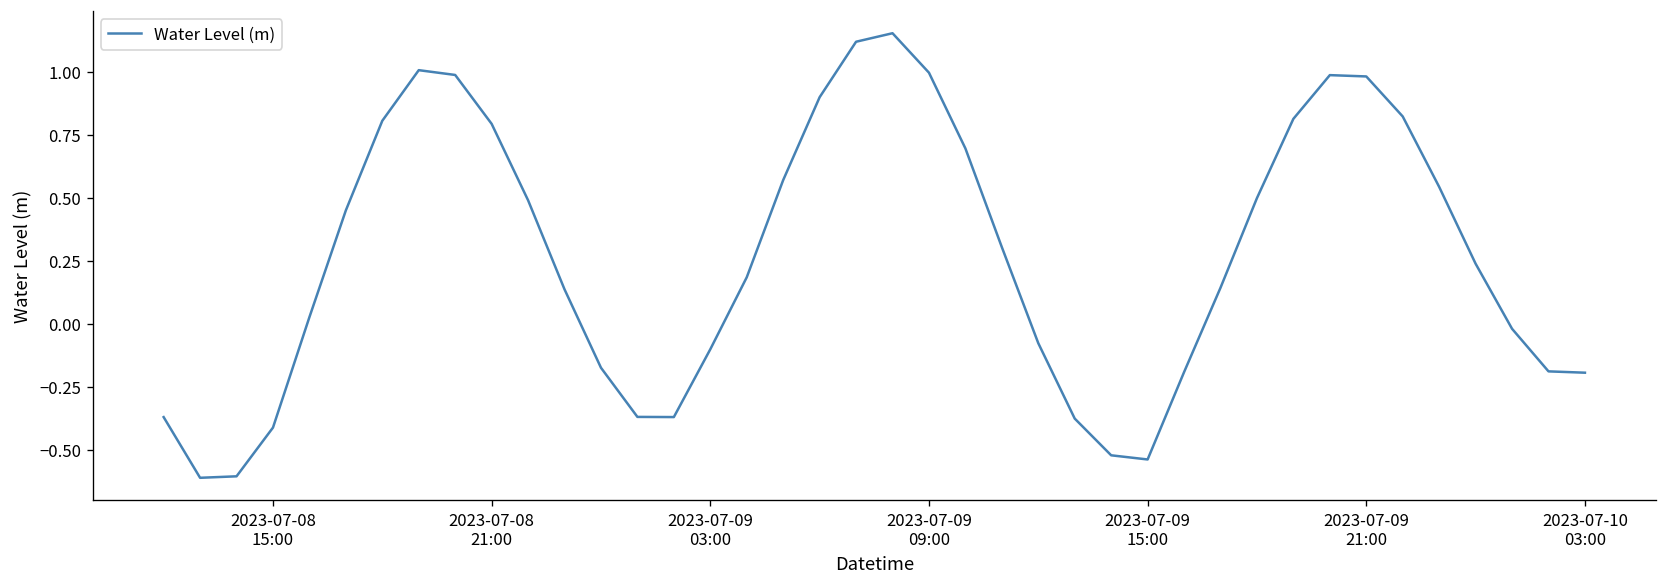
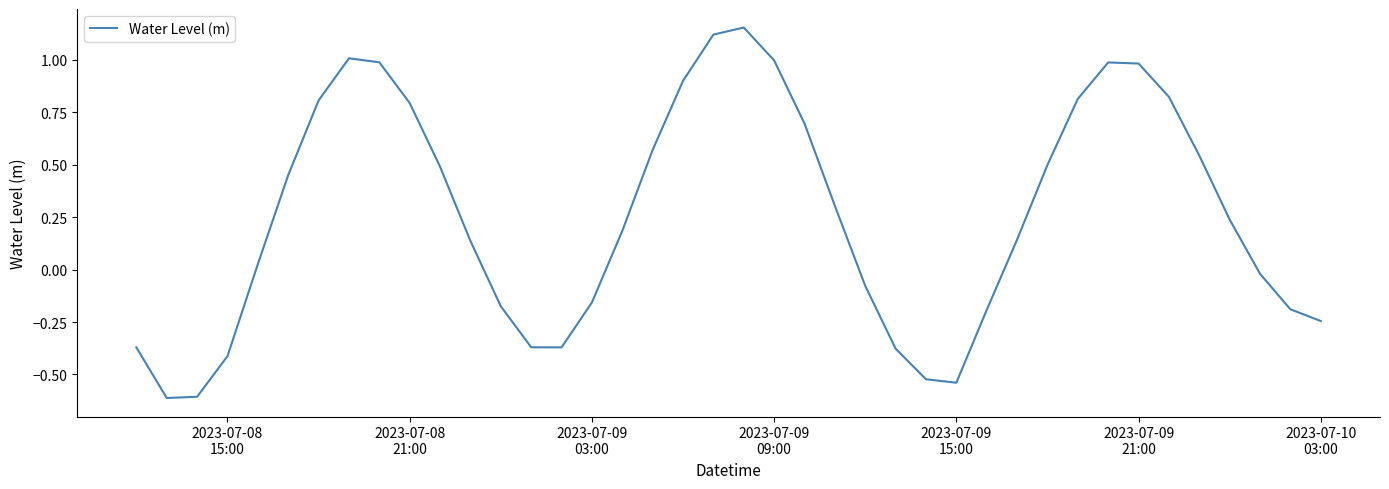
  {
    "2023-07-08 15:00": -0.41,
    "2023-07-08 21:00": 0.79,
-   "2023-07-09 03:00": -0.10,
+   "2023-07-09 03:00": -0.16,
    "2023-07-09 09:00": 1.00,
    "2023-07-09 15:00": -0.54,
    "2023-07-09 21:00": 0.98,
-   "2023-07-10 03:00": -0.19
+   "2023-07-10 03:00": -0.25
  }
